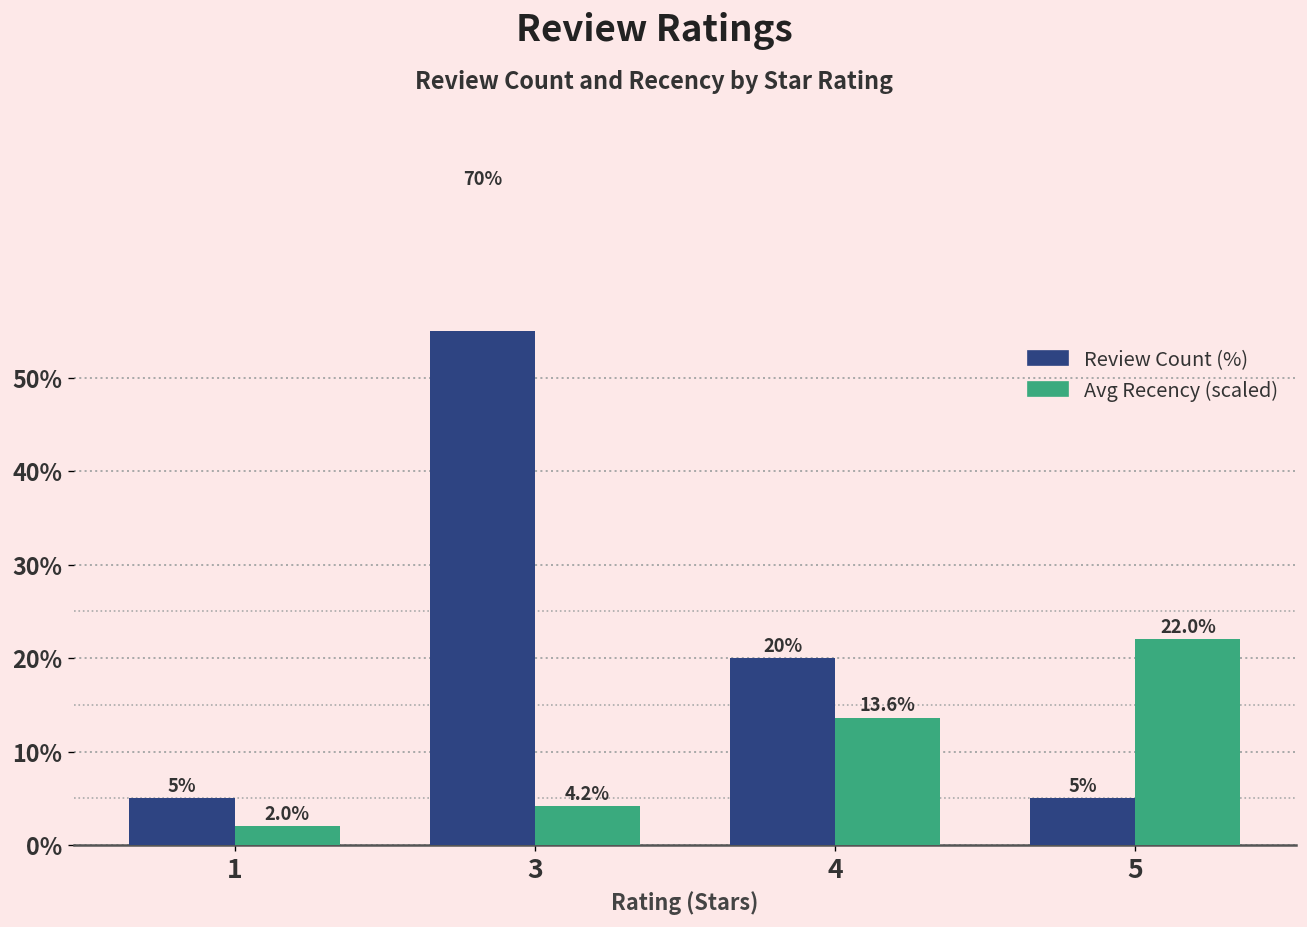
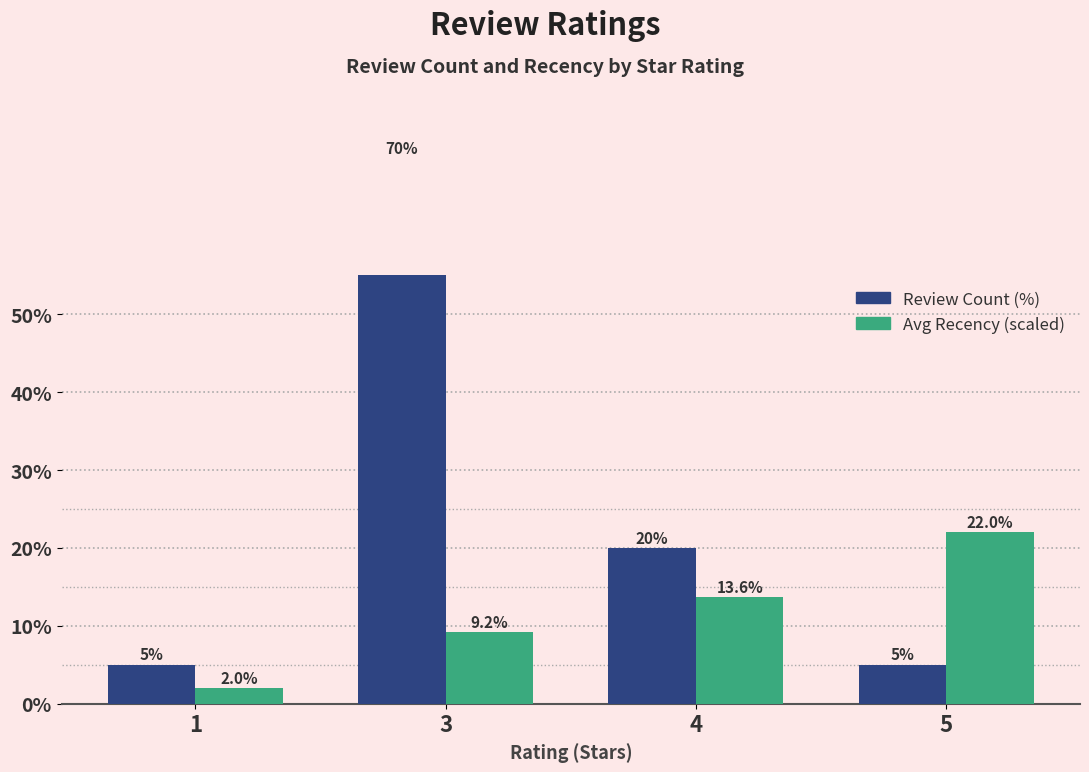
  {
    "Review Count (%)": {
      "1": "5%",
      "4": "20%",
      "5": "5%"
    },
    "Avg Recency (scaled)": {
      "1": "2.0%",
-     "3": "4.2%",
+     "3": "9.2%",
      "4": "13.6%",
      "5": "22.0%"
    }
  }
